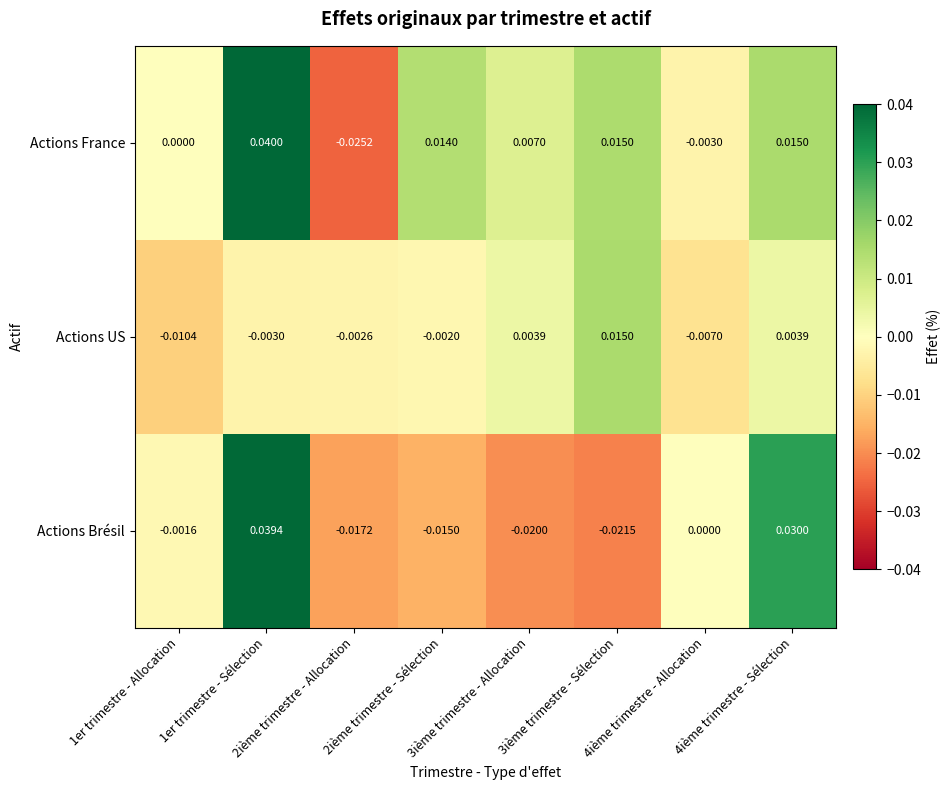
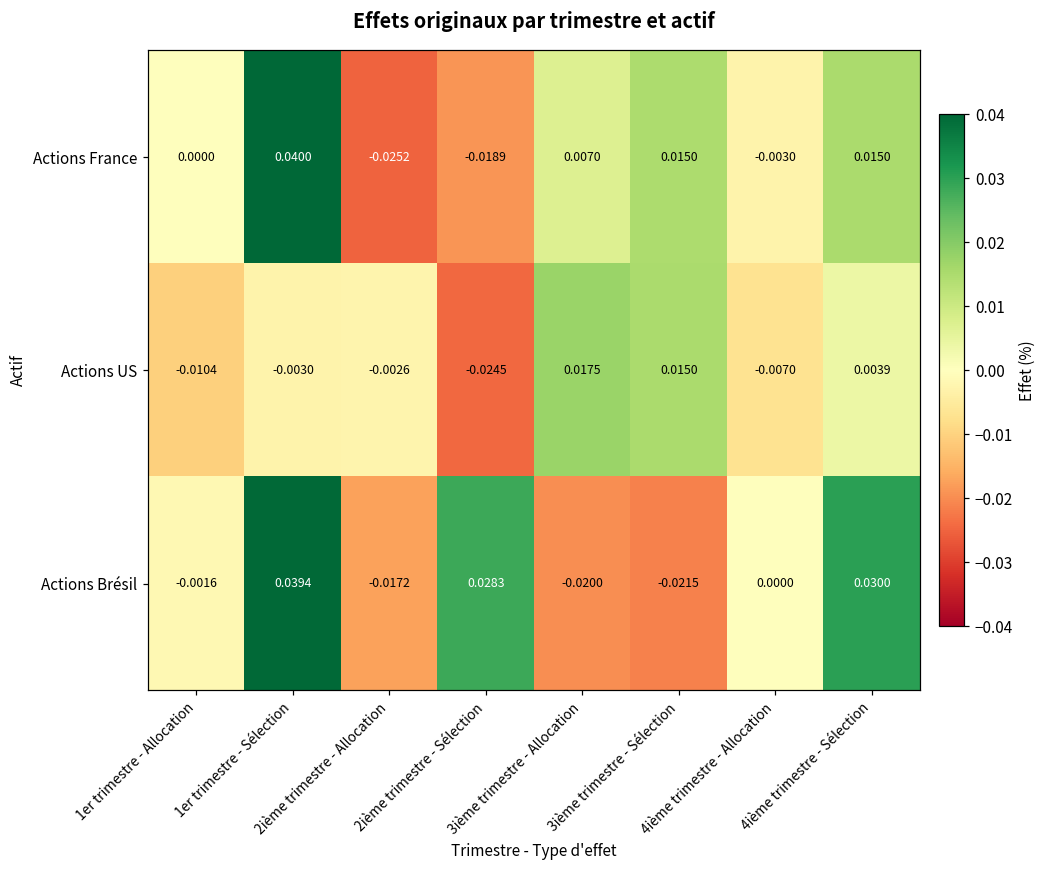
  {
    "Actions France": {
      "1er trimestre - Allocation": 0.0000,
      "1er trimestre - Sélection": 0.0400,
      "2ième trimestre - Allocation": -0.0252,
-     "2ième trimestre - Sélection": 0.0140,
+     "2ième trimestre - Sélection": -0.0189,
      "3ième trimestre - Allocation": 0.0070,
      "3ième trimestre - Sélection": 0.0150,
      "4ième trimestre - Allocation": -0.0030,
      "4ième trimestre - Sélection": 0.0150
    },
    "Actions US": {
      "1er trimestre - Allocation": -0.0104,
      "1er trimestre - Sélection": -0.0030,
      "2ième trimestre - Allocation": -0.0026,
-     "2ième trimestre - Sélection": -0.0020,
-     "3ième trimestre - Allocation": 0.0039,
+     "2ième trimestre - Sélection": -0.0245,
+     "3ième trimestre - Allocation": 0.0175,
      "3ième trimestre - Sélection": 0.0150,
      "4ième trimestre - Allocation": -0.0070,
      "4ième trimestre - Sélection": 0.0039
    },
    "Actions Brésil": {
      "1er trimestre - Allocation": -0.0016,
      "1er trimestre - Sélection": 0.0394,
      "2ième trimestre - Allocation": -0.0172,
-     "2ième trimestre - Sélection": -0.0150,
+     "2ième trimestre - Sélection": 0.0283,
      "3ième trimestre - Allocation": -0.0200,
      "3ième trimestre - Sélection": -0.0215,
      "4ième trimestre - Allocation": 0.0000,
      "4ième trimestre - Sélection": 0.0300
    }
  }
